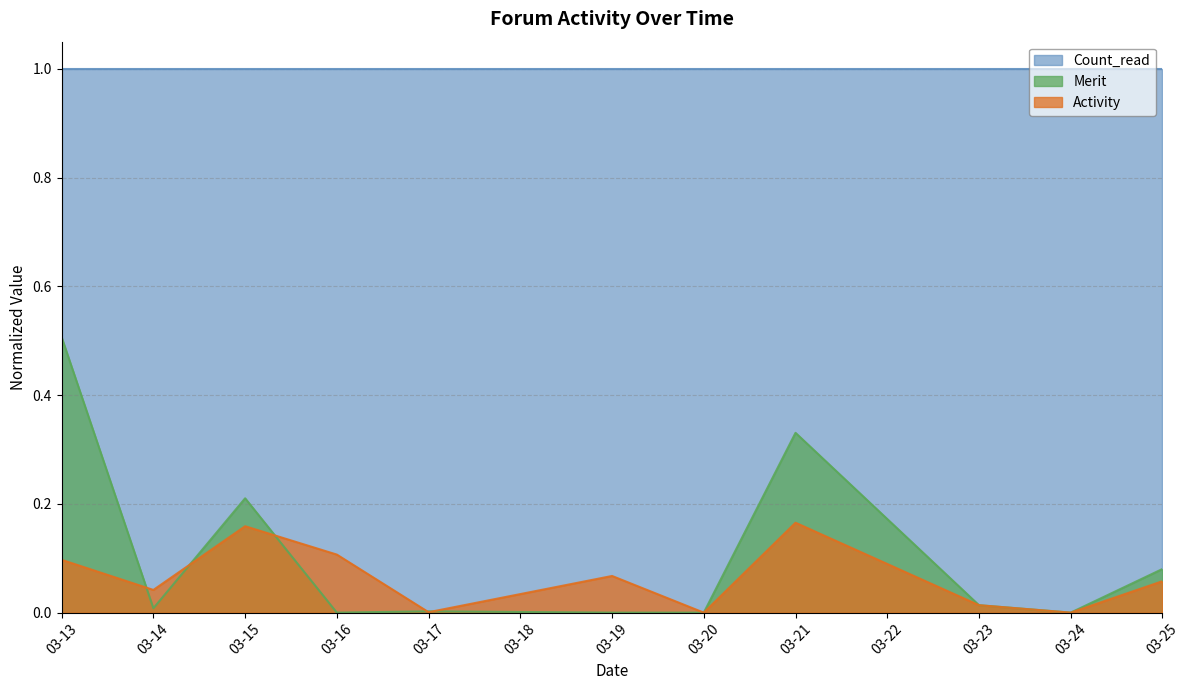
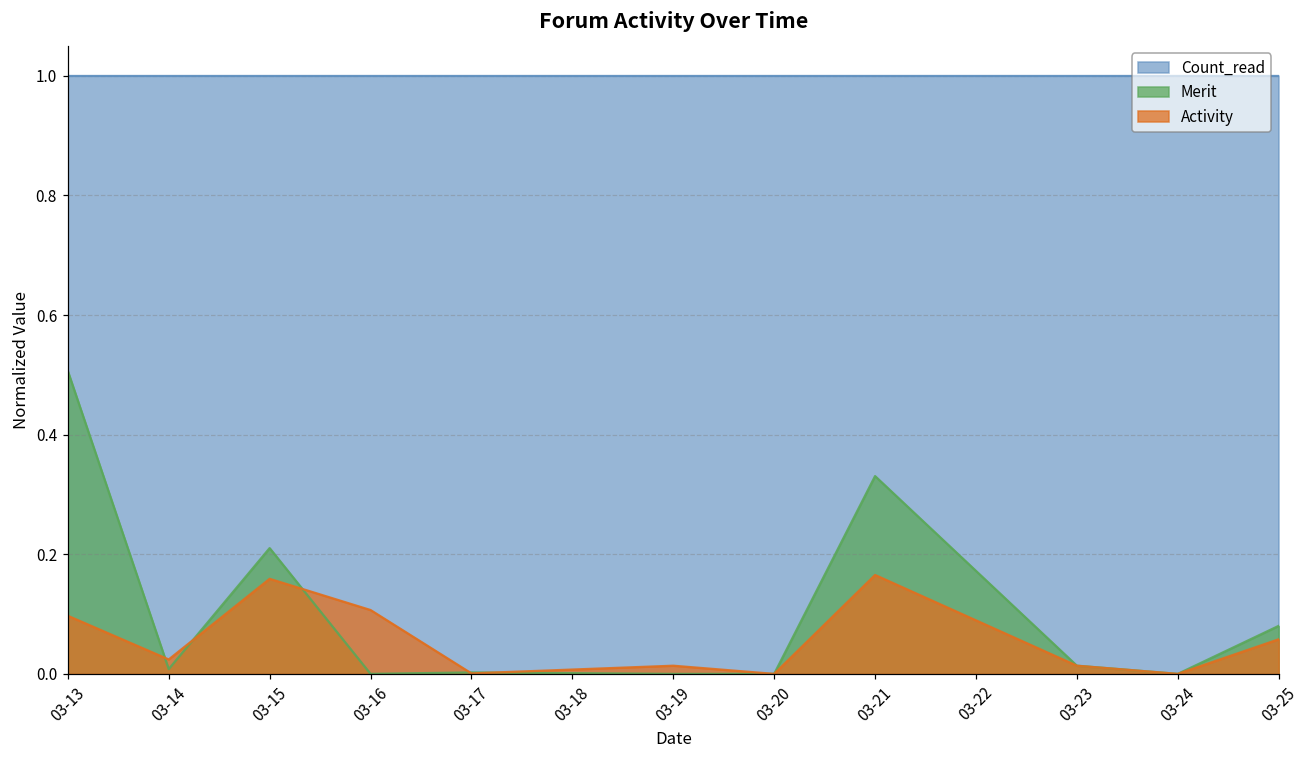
  {
    "Count_read": {
      "03-13": 1.00,
      "03-14": 1.00,
      "03-15": 1.00,
      "03-16": 1.00,
      "03-17": 1.00,
      "03-19": 1.00,
      "03-20": 1.00,
      "03-21": 1.00,
      "03-23": 1.00,
      "03-25": 1.00
    },
    "Merit": {
      "03-13": 0.51,
      "03-14": 0.01,
      "03-15": 0.21,
      "03-16": 0.00,
      "03-19": 0.00,
      "03-21": 0.33,
      "03-25": 0.08
    },
    "Activity": {
      "03-13": 0.10,
-     "03-14": 0.04,
+     "03-14": 0.02,
      "03-15": 0.16,
      "03-16": 0.11,
-     "03-19": 0.07,
+     "03-19": 0.01,
      "03-21": 0.17,
      "03-25": 0.06
    }
  }
